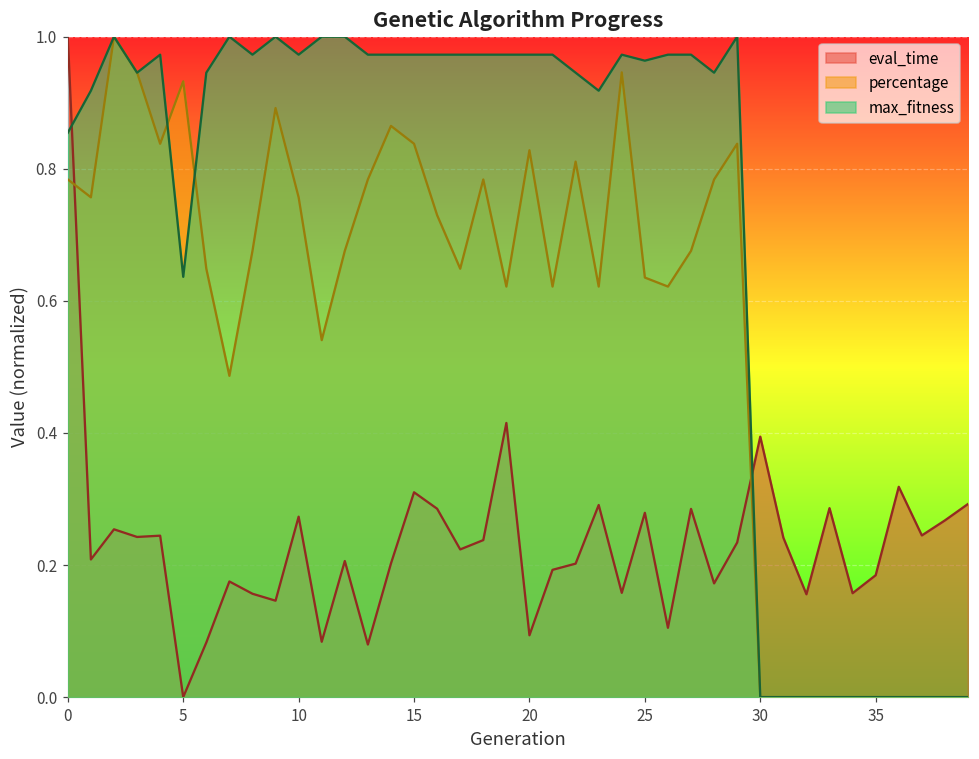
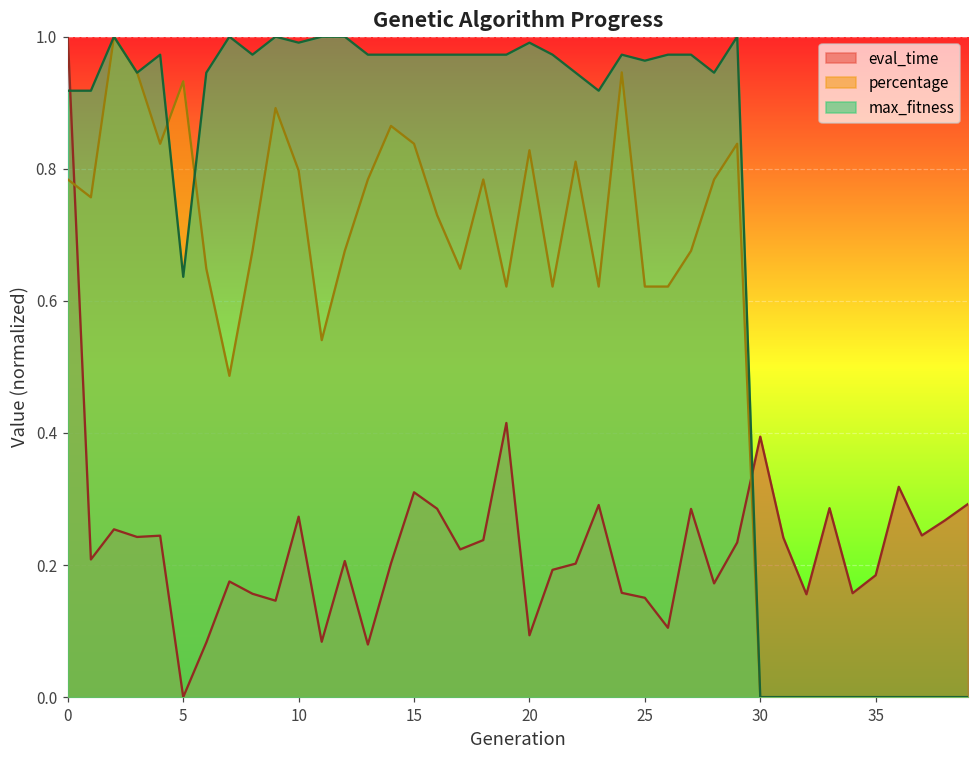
  {
    "eval_time": {
      "0": 1.00,
      "5": 0.00,
      "10": 0.27,
      "15": 0.31,
      "20": 0.09,
-     "25": 0.28,
+     "25": 0.15,
      "30": 0.39,
      "35": 0.18
    },
    "percentage": {
      "0": 0.78,
      "5": 0.93,
-     "10": 0.76,
+     "10": 0.80,
      "15": 0.84,
      "20": 0.83,
-     "25": 0.64
+     "25": 0.62
    },
    "max_fitness": {
-     "0": 0.85,
+     "0": 0.92,
      "5": 0.64,
-     "10": 0.97,
+     "10": 0.99,
      "15": 0.97,
-     "20": 0.97,
+     "20": 0.99,
      "25": 0.96
    }
  }
